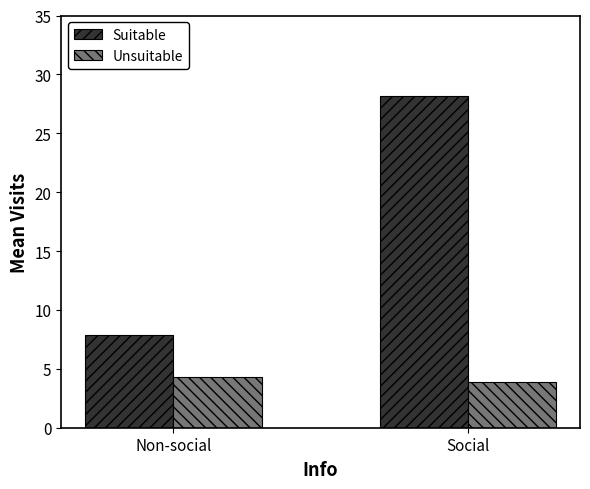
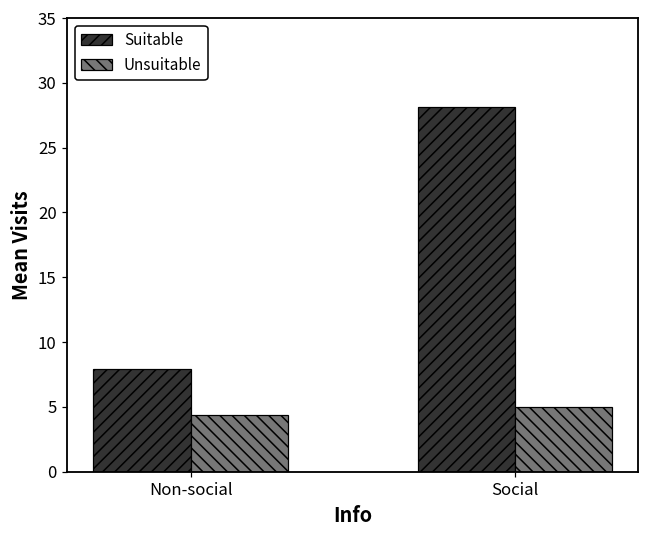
  {
    "Suitable": {
      "Non-social": 7.9,
      "Social": 28.2
    },
    "Unsuitable": {
      "Non-social": 4.3,
-     "Social": 3.9
+     "Social": 4.9
    }
  }
